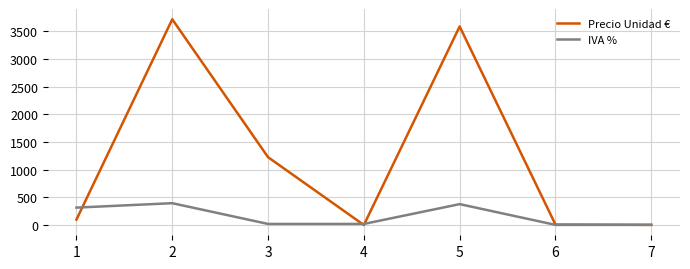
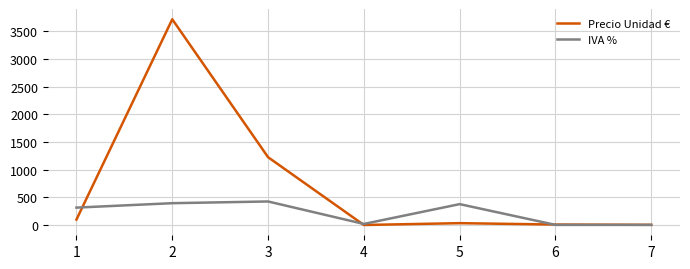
  {
    "Precio Unidad €": {
      "1": 100,
      "2": 3700,
      "3": 1200,
-     "5": 3600
+     "5": 0
    },
    "IVA %": {
      "1": 300,
      "2": 400,
-     "3": 0,
+     "3": 400,
      "5": 400
    }
  }
